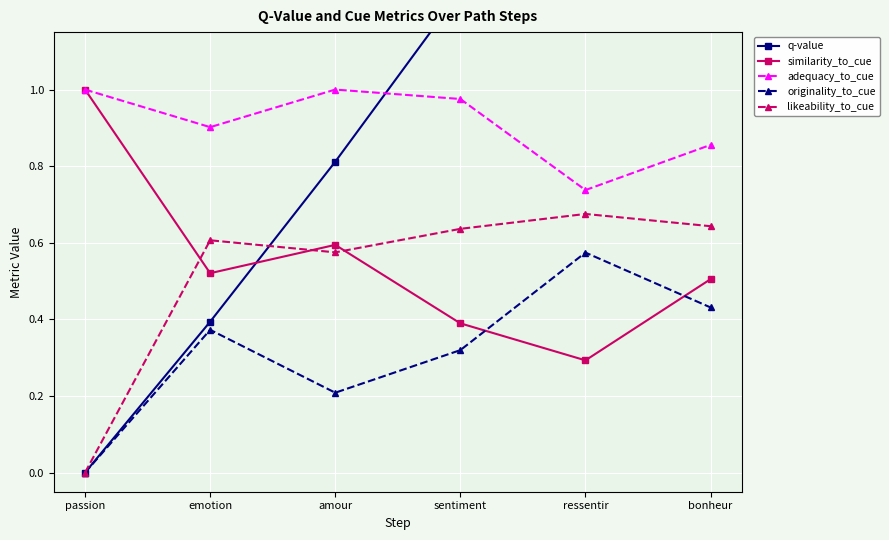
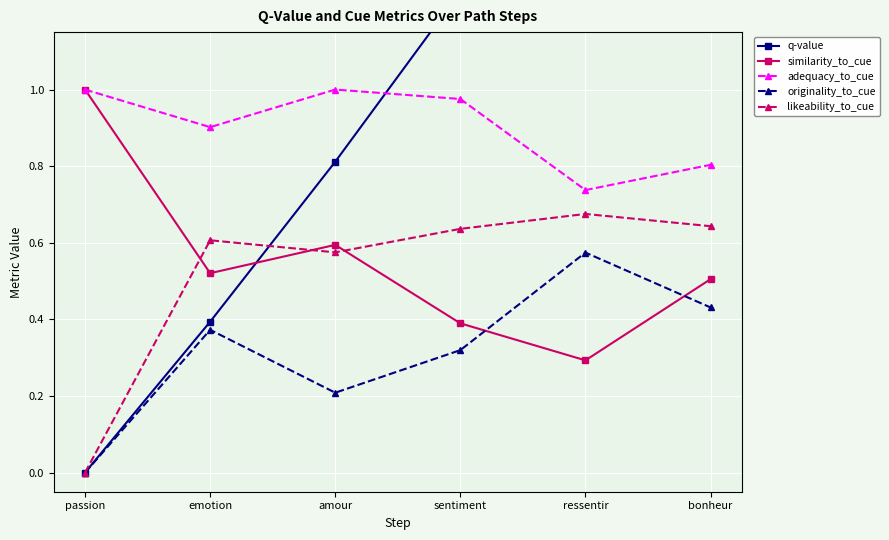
  {
    "adequacy_to_cue": {
      "emotion": 0.90,
      "amour": 1.00,
      "sentiment": 0.98,
      "ressentir": 0.74,
-     "bonheur": 0.86
+     "bonheur": 0.80
    }
  }
